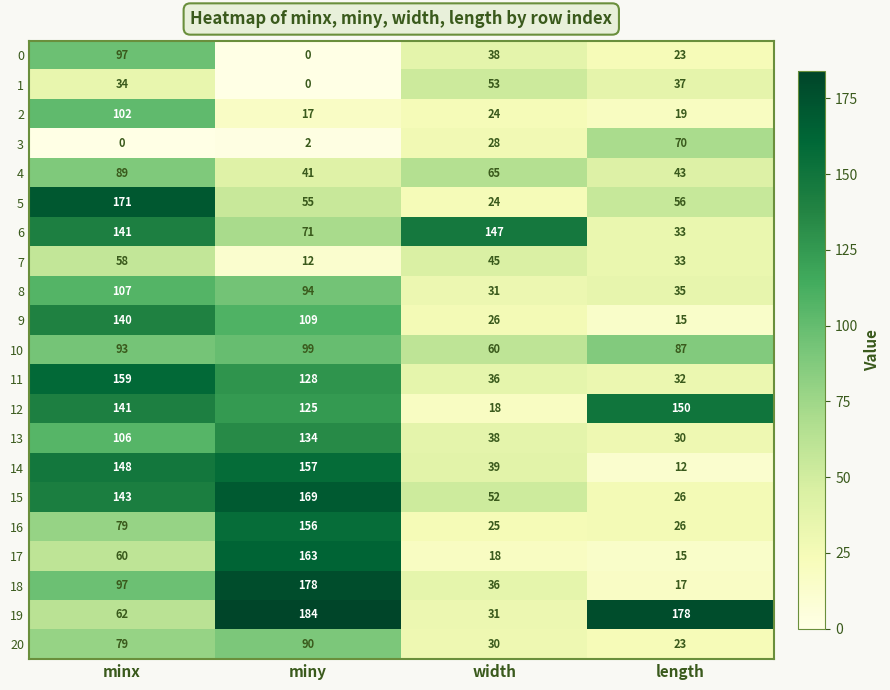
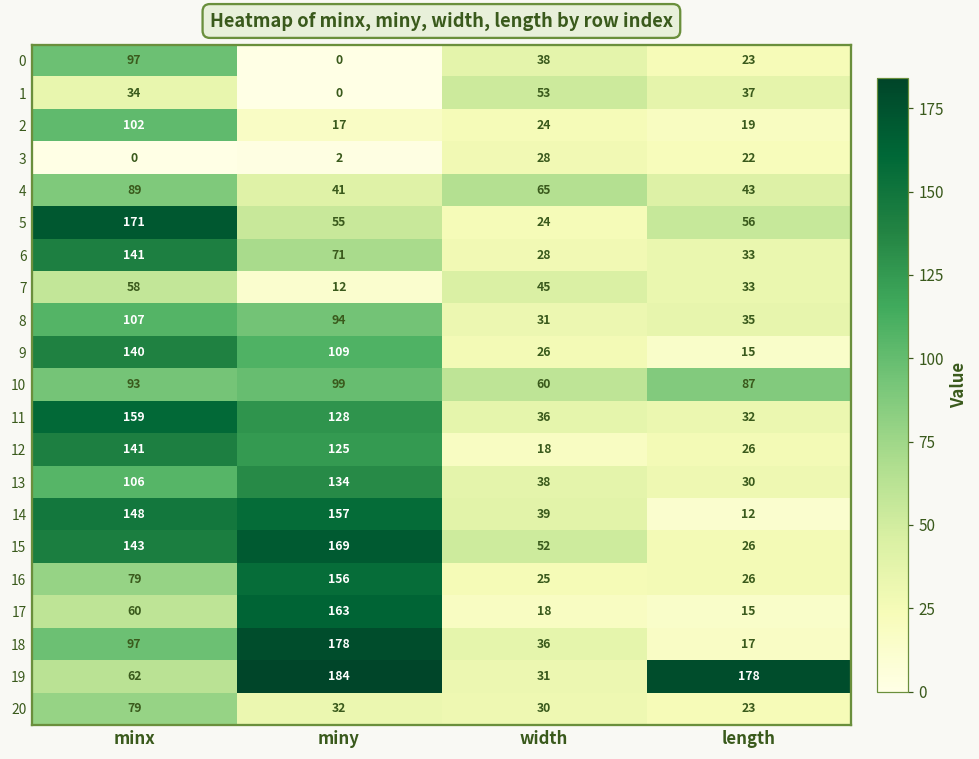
  {
    "0": {
      "minx": 97,
      "miny": 0,
      "width": 38,
      "length": 23
    },
    "1": {
      "minx": 34,
      "miny": 0,
      "width": 53,
      "length": 37
    },
    "2": {
      "minx": 102,
      "miny": 17,
      "width": 24,
      "length": 19
    },
    "3": {
      "minx": 0,
      "miny": 2,
      "width": 28,
-     "length": 70
+     "length": 22
    },
    "4": {
      "minx": 89,
      "miny": 41,
      "width": 65,
      "length": 43
    },
    "5": {
      "minx": 171,
      "miny": 55,
      "width": 24,
      "length": 56
    },
    "6": {
      "minx": 141,
      "miny": 71,
-     "width": 147,
+     "width": 28,
      "length": 33
    },
    "7": {
      "minx": 58,
      "miny": 12,
      "width": 45,
      "length": 33
    },
    "8": {
      "minx": 107,
      "miny": 94,
      "width": 31,
      "length": 35
    },
    "9": {
      "minx": 140,
      "miny": 109,
      "width": 26,
      "length": 15
    },
    "10": {
      "minx": 93,
      "miny": 99,
      "width": 60,
      "length": 87
    },
    "11": {
      "minx": 159,
      "miny": 128,
      "width": 36,
      "length": 32
    },
    "12": {
      "minx": 141,
      "miny": 125,
      "width": 18,
-     "length": 150
+     "length": 26
    },
    "13": {
      "minx": 106,
      "miny": 134,
      "width": 38,
      "length": 30
    },
    "14": {
      "minx": 148,
      "miny": 157,
      "width": 39,
      "length": 12
    },
    "15": {
      "minx": 143,
      "miny": 169,
      "width": 52,
      "length": 26
    },
    "16": {
      "minx": 79,
      "miny": 156,
      "width": 25,
      "length": 26
    },
    "17": {
      "minx": 60,
      "miny": 163,
      "width": 18,
      "length": 15
    },
    "18": {
      "minx": 97,
      "miny": 178,
      "width": 36,
      "length": 17
    },
    "19": {
      "minx": 62,
      "miny": 184,
      "width": 31,
      "length": 178
    },
    "20": {
      "minx": 79,
-     "miny": 90,
+     "miny": 32,
      "width": 30,
      "length": 23
    }
  }
